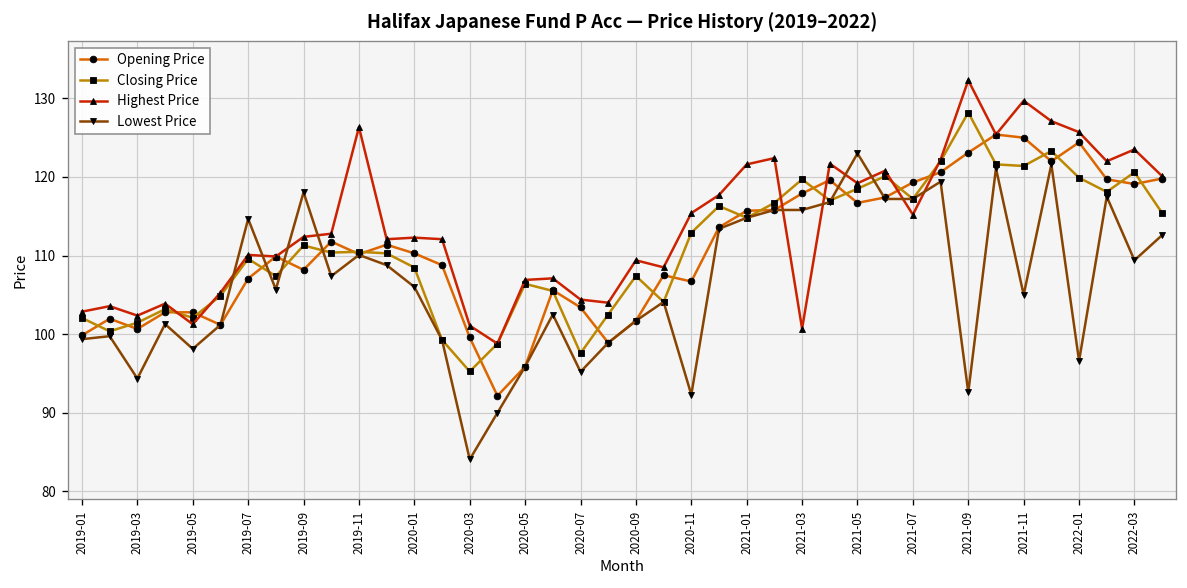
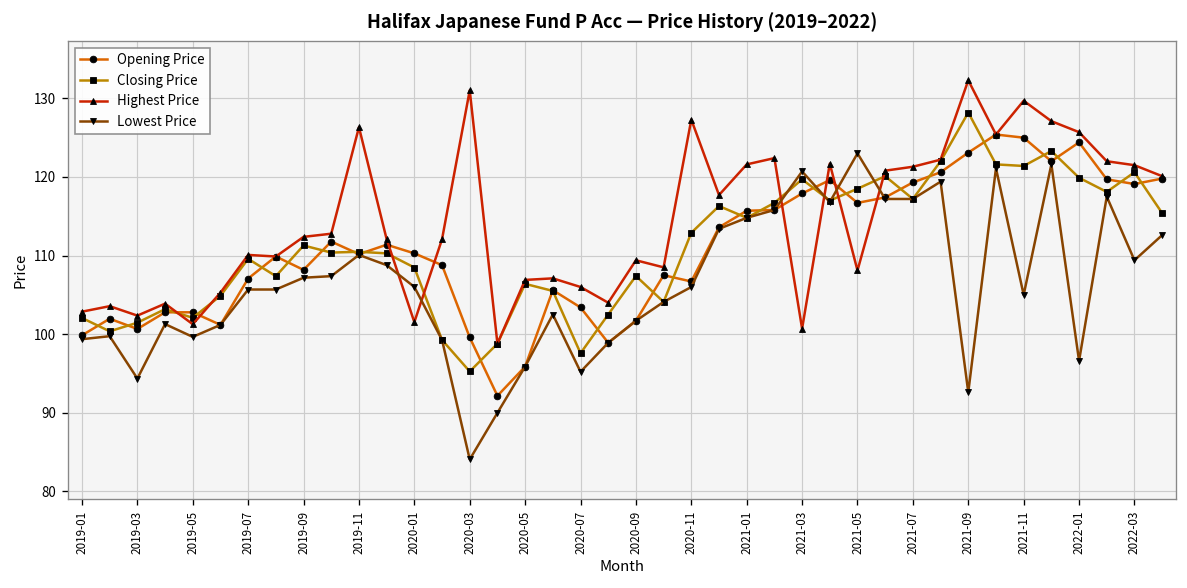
  {
    "Highest Price": {
      "2019-01": 103,
      "2019-03": 102,
      "2019-05": 101,
      "2019-07": 110,
      "2019-09": 112,
      "2019-11": 126,
-     "2020-01": 112,
-     "2020-03": 101,
+     "2020-01": 102,
+     "2020-03": 131,
      "2020-05": 107,
-     "2020-07": 104,
+     "2020-07": 106,
      "2020-09": 109,
-     "2020-11": 115,
+     "2020-11": 127,
      "2021-01": 122,
      "2021-03": 101,
-     "2021-05": 119,
-     "2021-07": 115,
+     "2021-05": 108,
+     "2021-07": 121,
      "2021-09": 132,
      "2021-11": 130,
      "2022-01": 126,
-     "2022-03": 124
+     "2022-03": 122
    },
    "Lowest Price": {
      "2019-01": 99,
      "2019-03": 94,
-     "2019-05": 98,
-     "2019-07": 115,
-     "2019-09": 118,
+     "2019-05": 100,
+     "2019-07": 106,
+     "2019-09": 107,
      "2020-01": 106,
      "2020-03": 84,
      "2020-07": 95,
-     "2020-11": 92,
-     "2021-03": 116,
+     "2020-11": 106,
+     "2021-03": 121,
      "2021-05": 123,
      "2021-09": 93,
      "2021-11": 105,
      "2022-01": 97,
      "2022-03": 109
    }
  }
